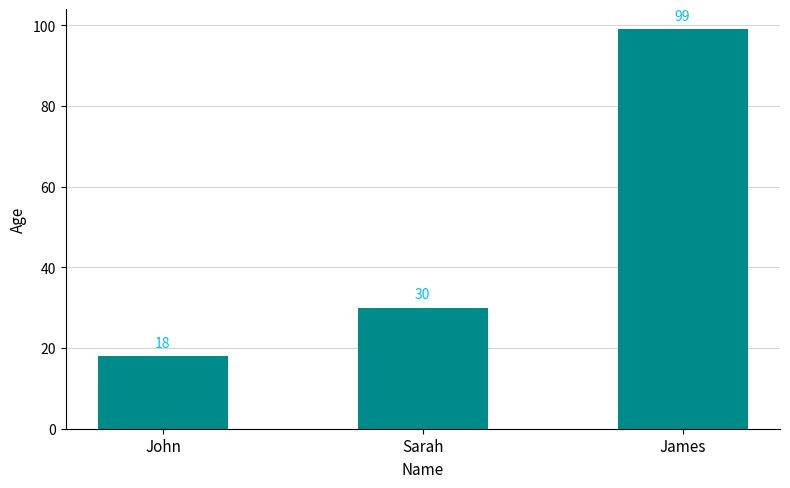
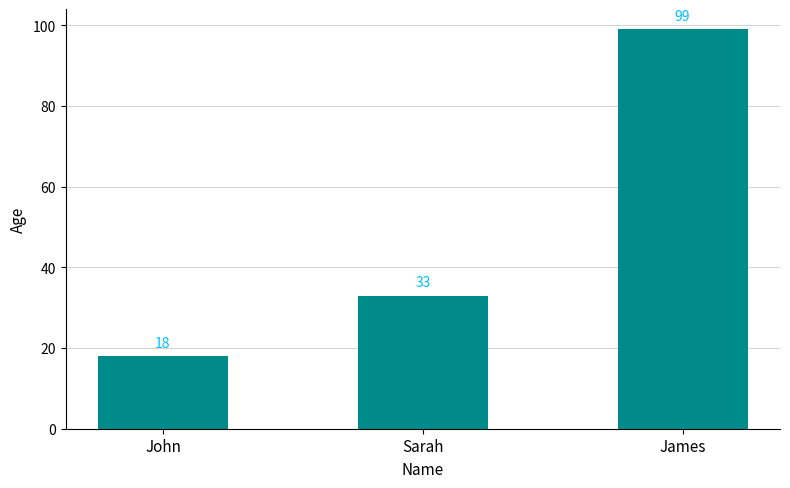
  {
    "John": 18,
-   "Sarah": 30,
+   "Sarah": 33,
    "James": 99
  }
